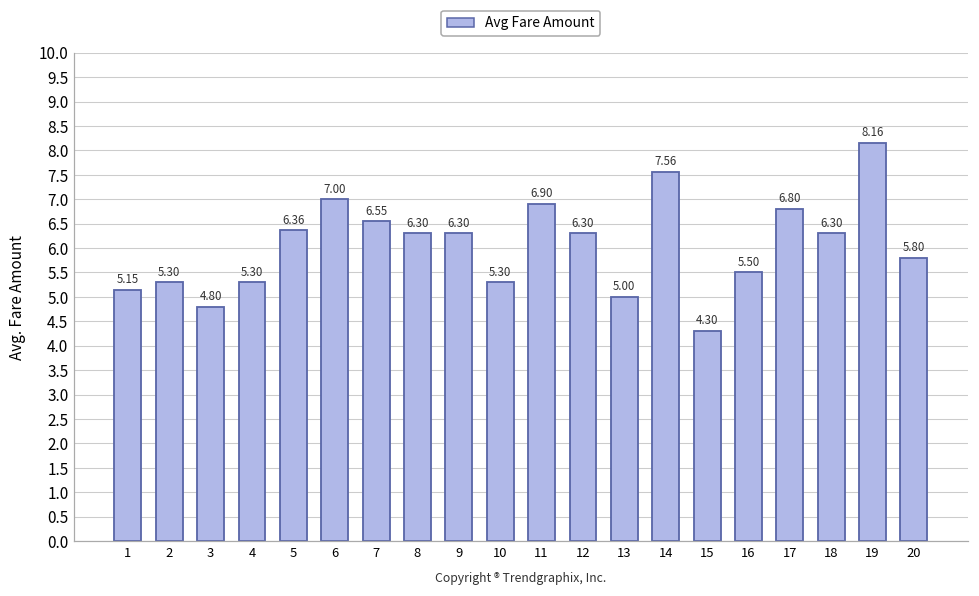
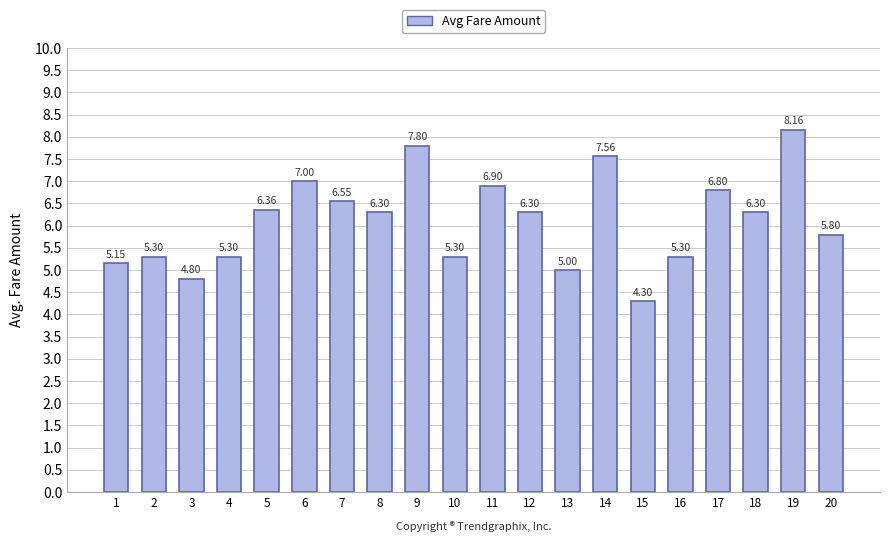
  {
    "1": 5.15,
    "2": 5.30,
    "3": 4.80,
    "4": 5.30,
    "5": 6.36,
    "6": 7.00,
    "7": 6.55,
    "8": 6.30,
-   "9": 6.30,
+   "9": 7.80,
    "10": 5.30,
    "11": 6.90,
    "12": 6.30,
    "13": 5.00,
    "14": 7.56,
    "15": 4.30,
-   "16": 5.50,
+   "16": 5.30,
    "17": 6.80,
    "18": 6.30,
    "19": 8.16,
    "20": 5.80
  }
